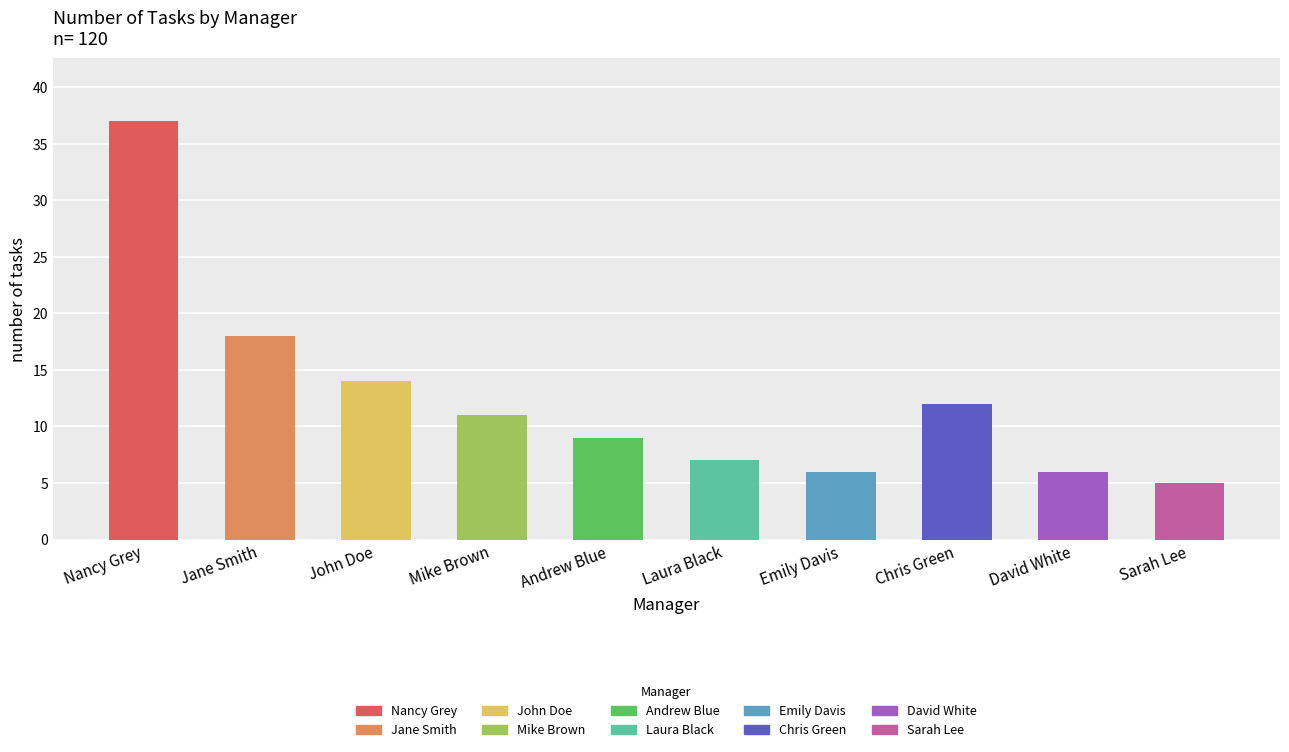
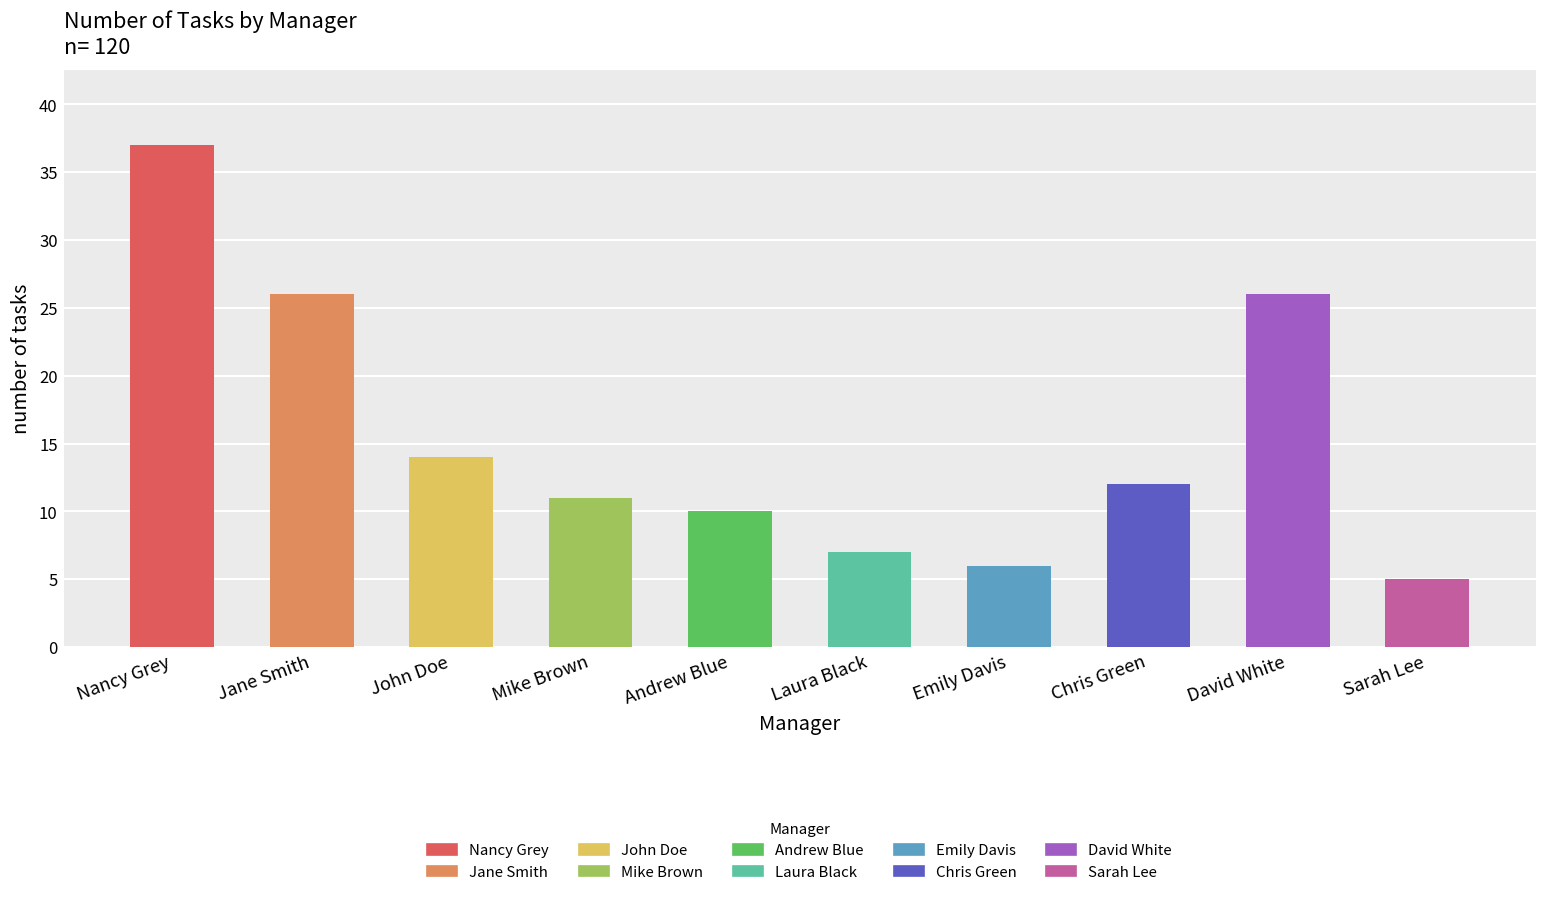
  {
    "Nancy Grey": 37,
-   "Jane Smith": 18,
+   "Jane Smith": 26,
    "John Doe": 14,
    "Mike Brown": 11,
-   "Andrew Blue": 9,
+   "Andrew Blue": 10,
    "Laura Black": 7,
    "Emily Davis": 6,
    "Chris Green": 12,
-   "David White": 6,
+   "David White": 26,
    "Sarah Lee": 5
  }
